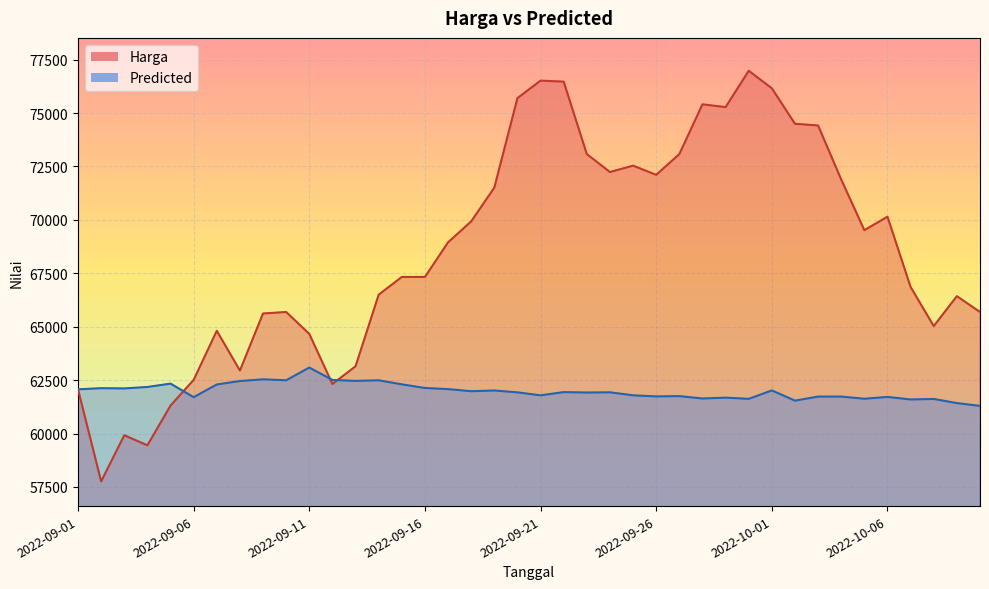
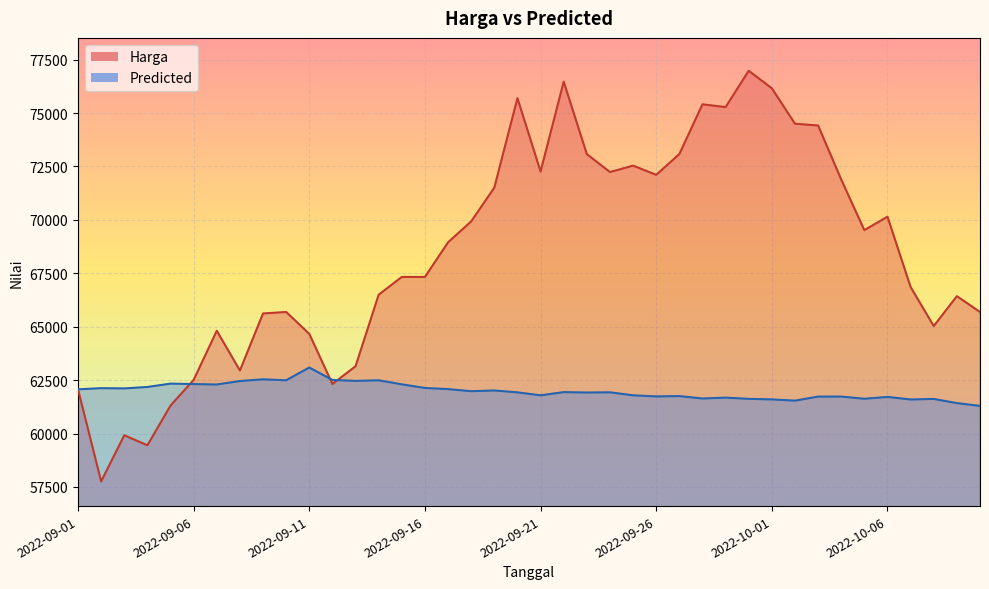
  {
    "Harga": {
      "2022-09-06": 62500,
      "2022-09-11": 64700,
      "2022-09-16": 67300,
-     "2022-09-21": 76500,
+     "2022-09-21": 72300,
      "2022-09-26": 72100,
      "2022-10-01": 76200,
      "2022-10-06": 70200
    },
    "Predicted": {
-     "2022-09-06": 61700,
+     "2022-09-06": 62300,
      "2022-09-11": 63100,
      "2022-09-16": 62100,
      "2022-09-21": 61800,
      "2022-09-26": 61700,
-     "2022-10-01": 62000,
+     "2022-10-01": 61600,
      "2022-10-06": 61700
    }
  }
